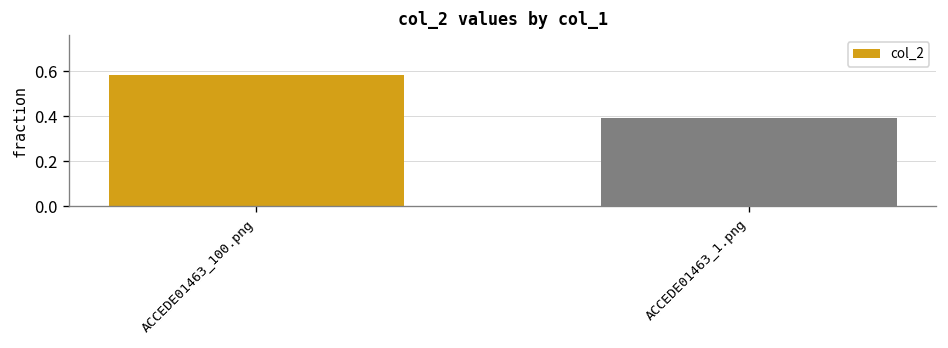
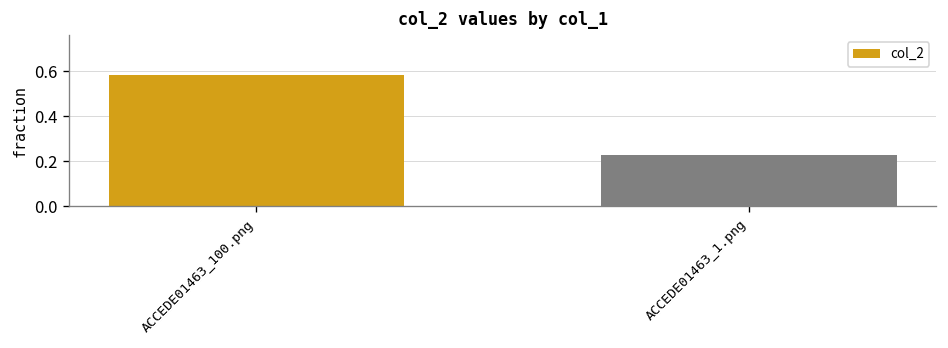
  {
    "ACCEDE01463_100.png": 0.58,
-   "ACCEDE01463_1.png": 0.39
+   "ACCEDE01463_1.png": 0.23
  }
